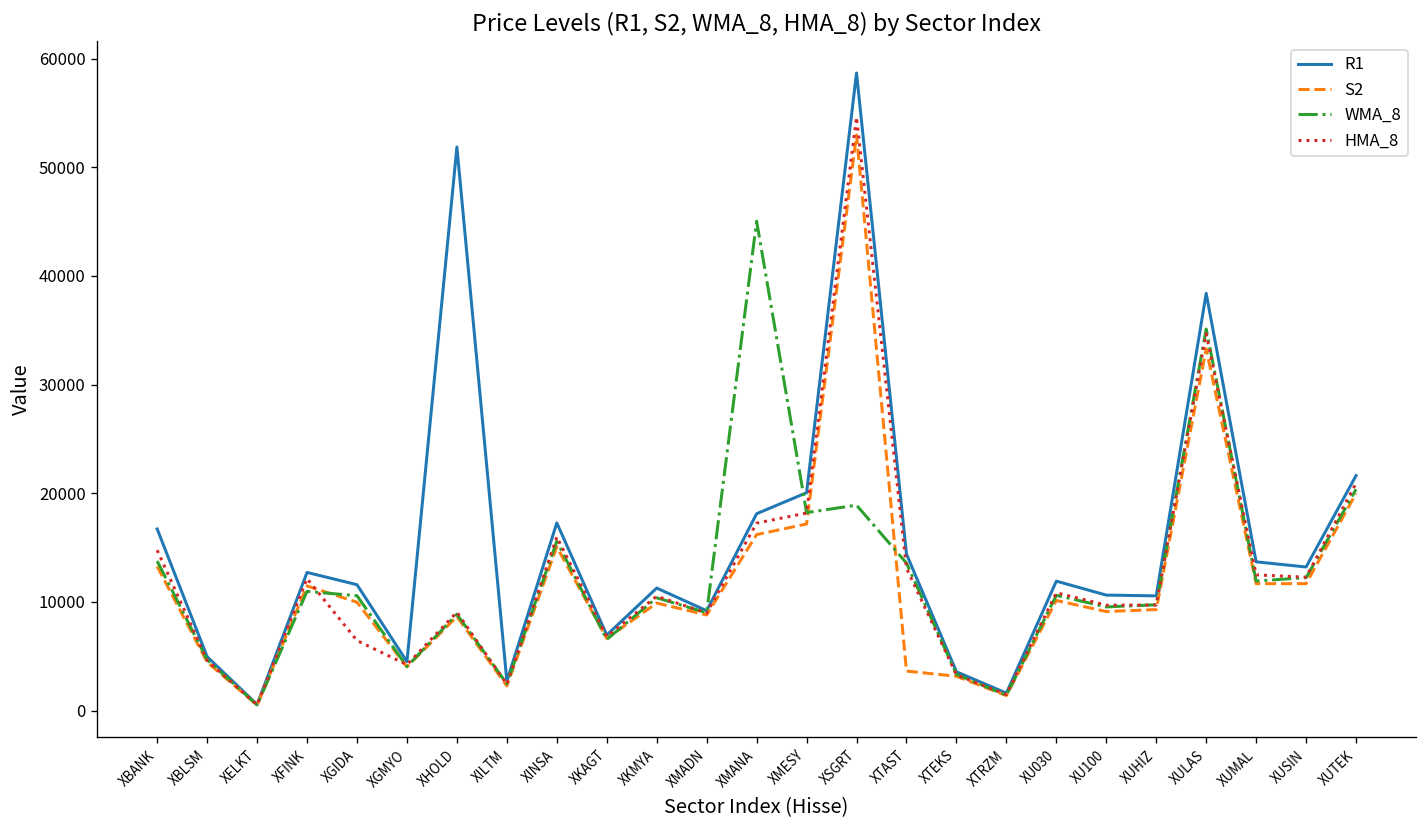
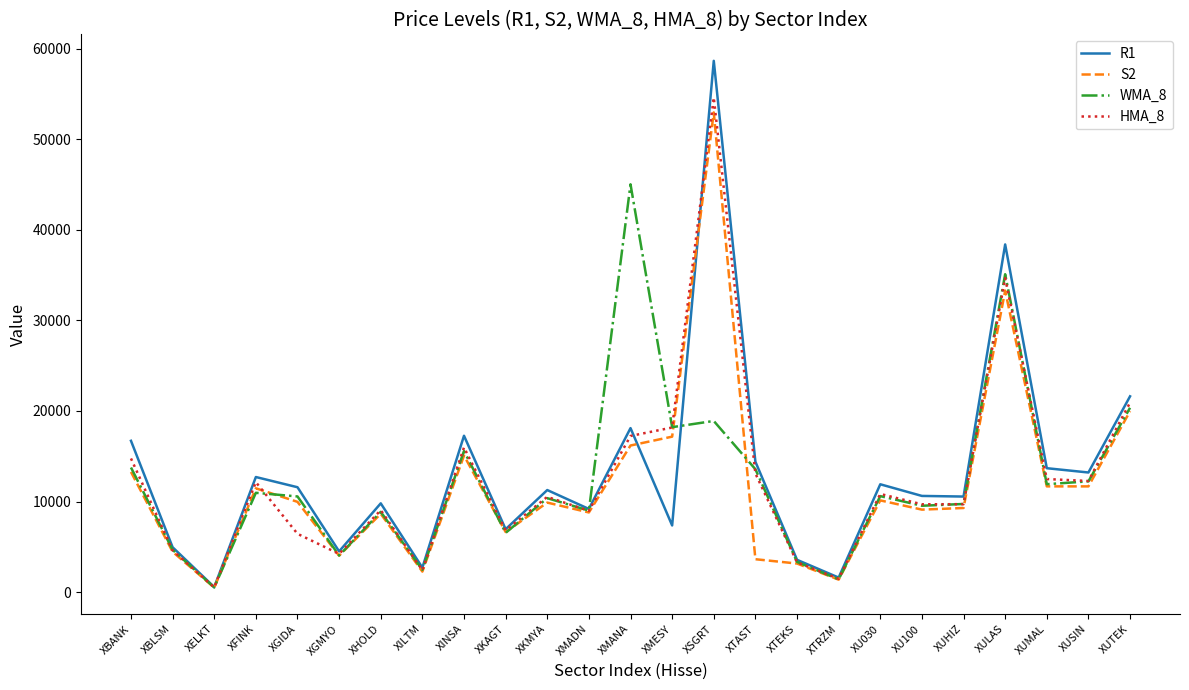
  {
    "R1": {
      "XBANK": 17000,
      "XFINK": 13000,
      "XGIDA": 12000,
-     "XHOLD": 52000,
+     "XHOLD": 10000,
      "XINSA": 17000,
      "XKMYA": 11000,
      "XMANA": 18000,
-     "XMESY": 20000,
+     "XMESY": 7000,
      "XSGRT": 59000,
      "XTAST": 14000,
      "XU030": 12000,
      "XU100": 11000,
      "XUHIZ": 11000,
      "XULAS": 38000,
      "XUMAL": 14000,
      "XUSIN": 13000,
      "XUTEK": 22000
    },
    "S2": {
      "XBANK": 13000,
      "XFINK": 11000,
      "XGIDA": 10000,
      "XINSA": 15000,
      "XKMYA": 10000,
      "XMANA": 16000,
      "XMESY": 17000,
      "XSGRT": 53000,
      "XTAST": 4000,
      "XU030": 10000,
      "XU100": 9000,
      "XUHIZ": 9000,
      "XULAS": 33000,
      "XUSIN": 12000,
      "XUTEK": 20000
    },
    "WMA_8": {
      "XBANK": 14000,
      "XFINK": 11000,
      "XGIDA": 11000,
      "XINSA": 16000,
      "XMANA": 45000,
      "XSGRT": 19000,
      "XTAST": 14000,
      "XULAS": 35000,
      "XUTEK": 20000
    },
    "HMA_8": {
      "XBANK": 15000,
      "XFINK": 12000,
      "XGIDA": 6000,
      "XINSA": 16000,
      "XMANA": 17000,
      "XSGRT": 55000,
      "XTAST": 13000,
      "XULAS": 35000,
      "XUMAL": 12000,
      "XUTEK": 21000
    }
  }
